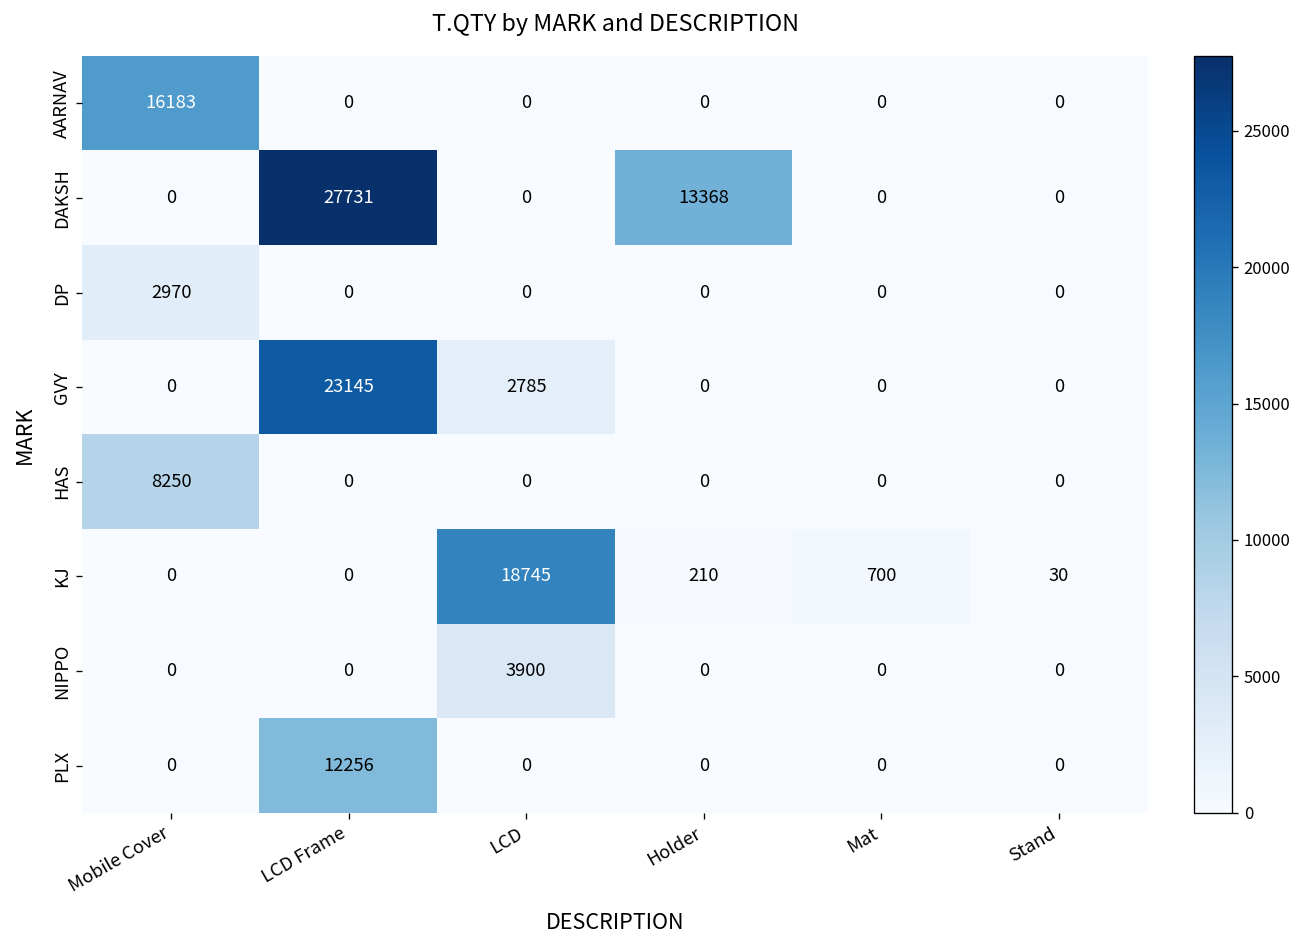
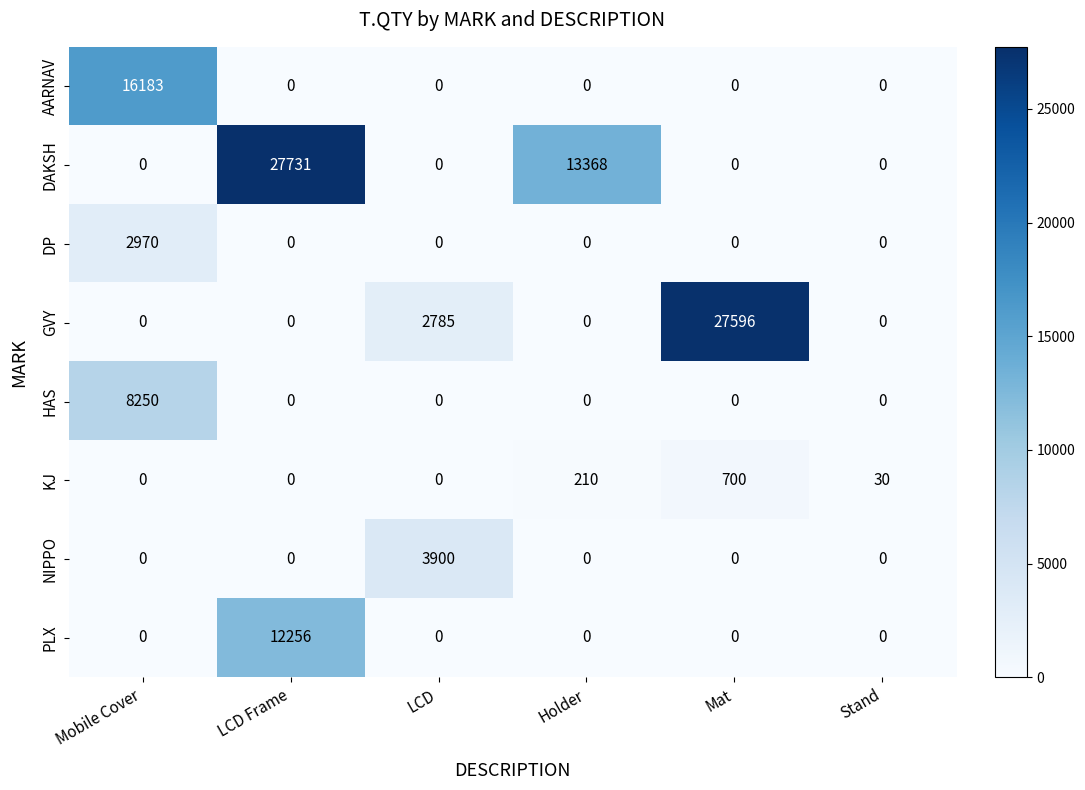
  {
    "AARNAV": {
      "Mobile Cover": 16183,
      "LCD Frame": 0,
      "LCD": 0,
      "Holder": 0,
      "Mat": 0,
      "Stand": 0
    },
    "DAKSH": {
      "Mobile Cover": 0,
      "LCD Frame": 27731,
      "LCD": 0,
      "Holder": 13368,
      "Mat": 0,
      "Stand": 0
    },
    "DP": {
      "Mobile Cover": 2970,
      "LCD Frame": 0,
      "LCD": 0,
      "Holder": 0,
      "Mat": 0,
      "Stand": 0
    },
    "GVY": {
      "Mobile Cover": 0,
-     "LCD Frame": 23145,
+     "LCD Frame": 0,
      "LCD": 2785,
      "Holder": 0,
-     "Mat": 0,
+     "Mat": 27596,
      "Stand": 0
    },
    "HAS": {
      "Mobile Cover": 8250,
      "LCD Frame": 0,
      "LCD": 0,
      "Holder": 0,
      "Mat": 0,
      "Stand": 0
    },
    "KJ": {
      "Mobile Cover": 0,
      "LCD Frame": 0,
-     "LCD": 18745,
+     "LCD": 0,
      "Holder": 210,
      "Mat": 700,
      "Stand": 30
    },
    "NIPPO": {
      "Mobile Cover": 0,
      "LCD Frame": 0,
      "LCD": 3900,
      "Holder": 0,
      "Mat": 0,
      "Stand": 0
    },
    "PLX": {
      "Mobile Cover": 0,
      "LCD Frame": 12256,
      "LCD": 0,
      "Holder": 0,
      "Mat": 0,
      "Stand": 0
    }
  }
